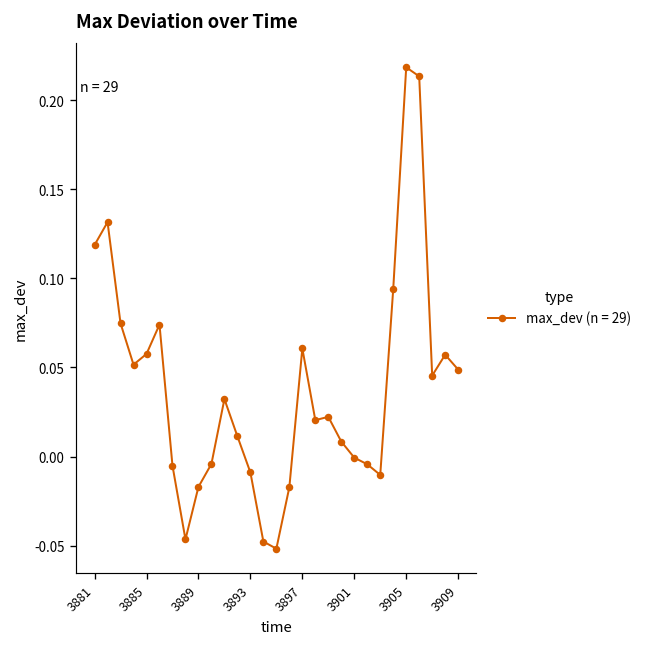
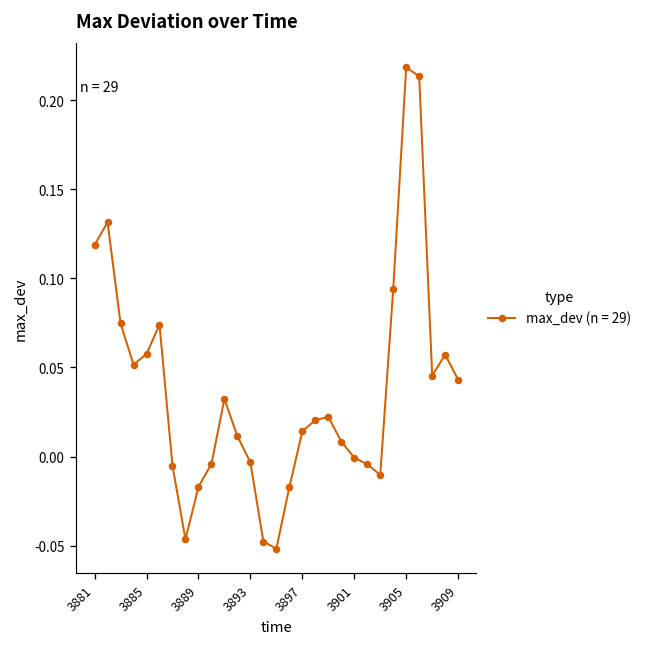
  {
    "3881": 0.119,
    "3885": 0.058,
    "3889": -0.017,
-   "3893": -0.009,
-   "3897": 0.061,
+   "3893": -0.003,
+   "3897": 0.014,
    "3901": -0.001,
    "3905": 0.218,
-   "3909": 0.049
+   "3909": 0.043
  }
